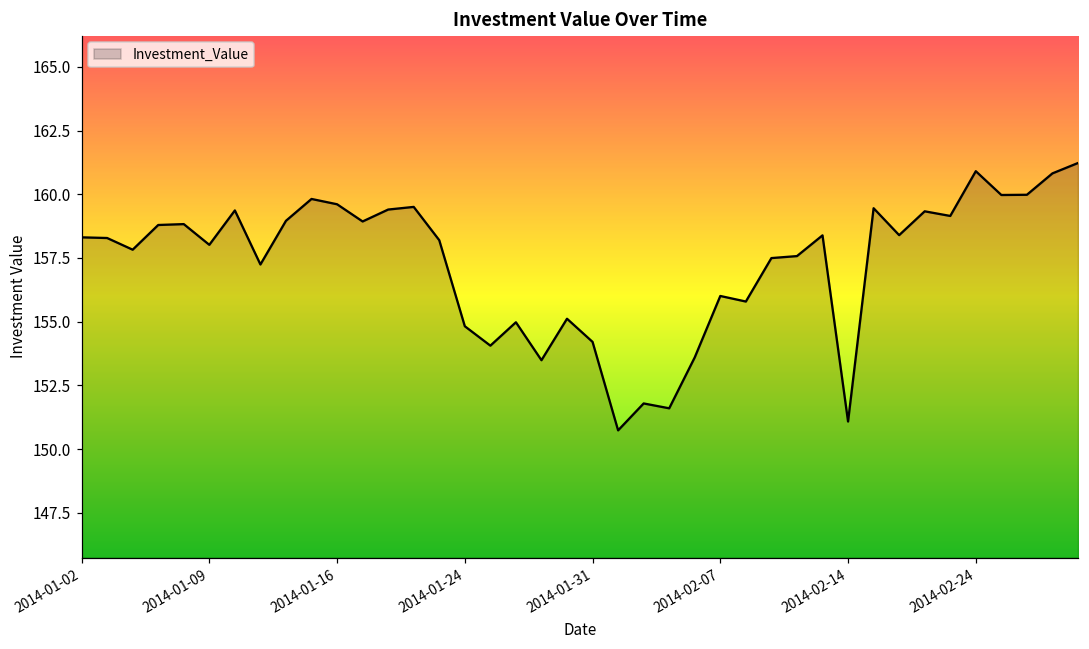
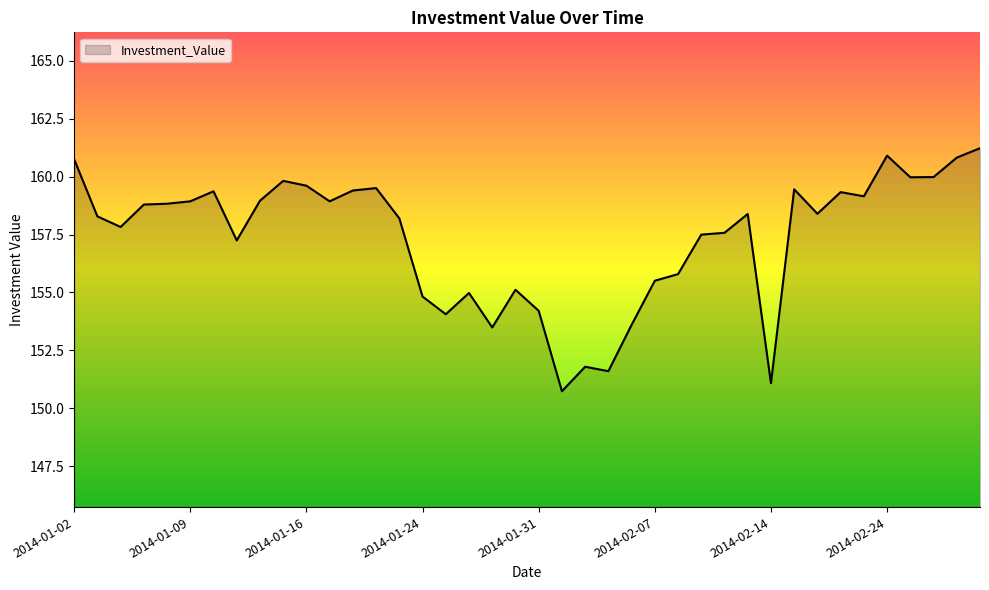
  {
-   "2014-01-02": 158.3,
-   "2014-01-09": 158.0,
+   "2014-01-02": 160.7,
+   "2014-01-09": 158.9,
    "2014-01-16": 159.6,
    "2014-01-24": 154.8,
    "2014-01-31": 154.2,
-   "2014-02-07": 156.0,
+   "2014-02-07": 155.5,
    "2014-02-14": 151.1,
    "2014-02-24": 160.9
  }
